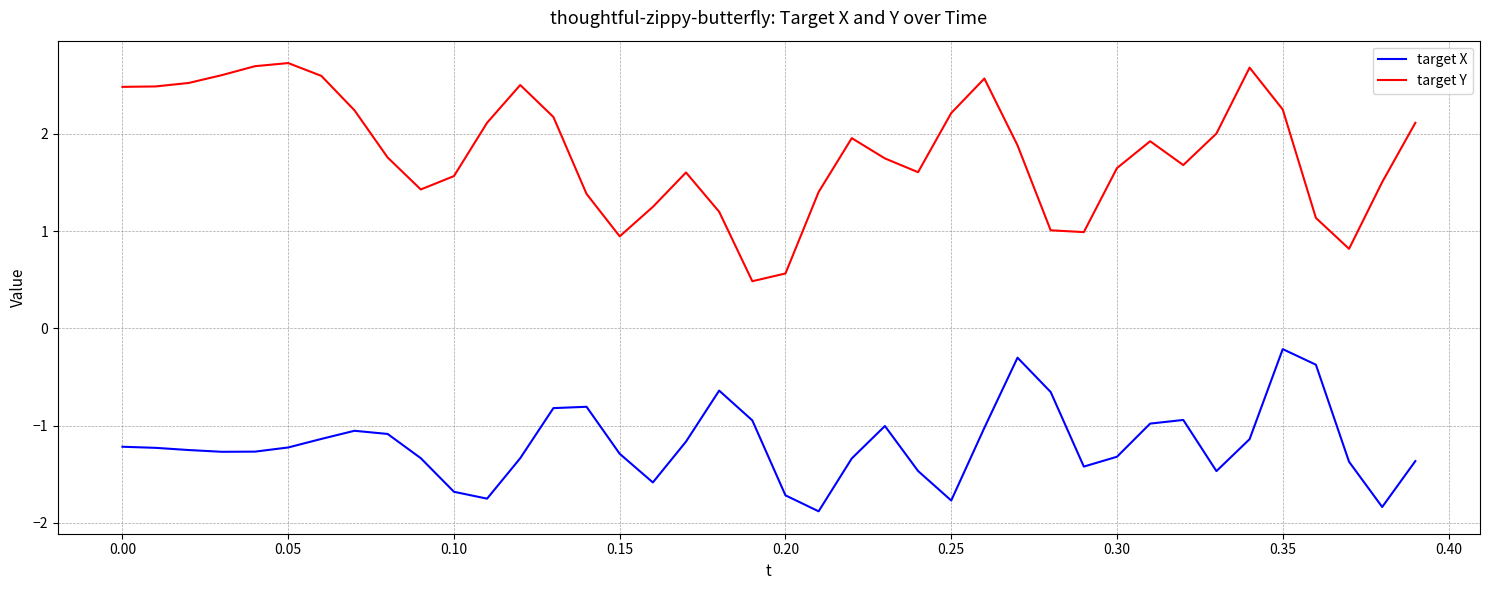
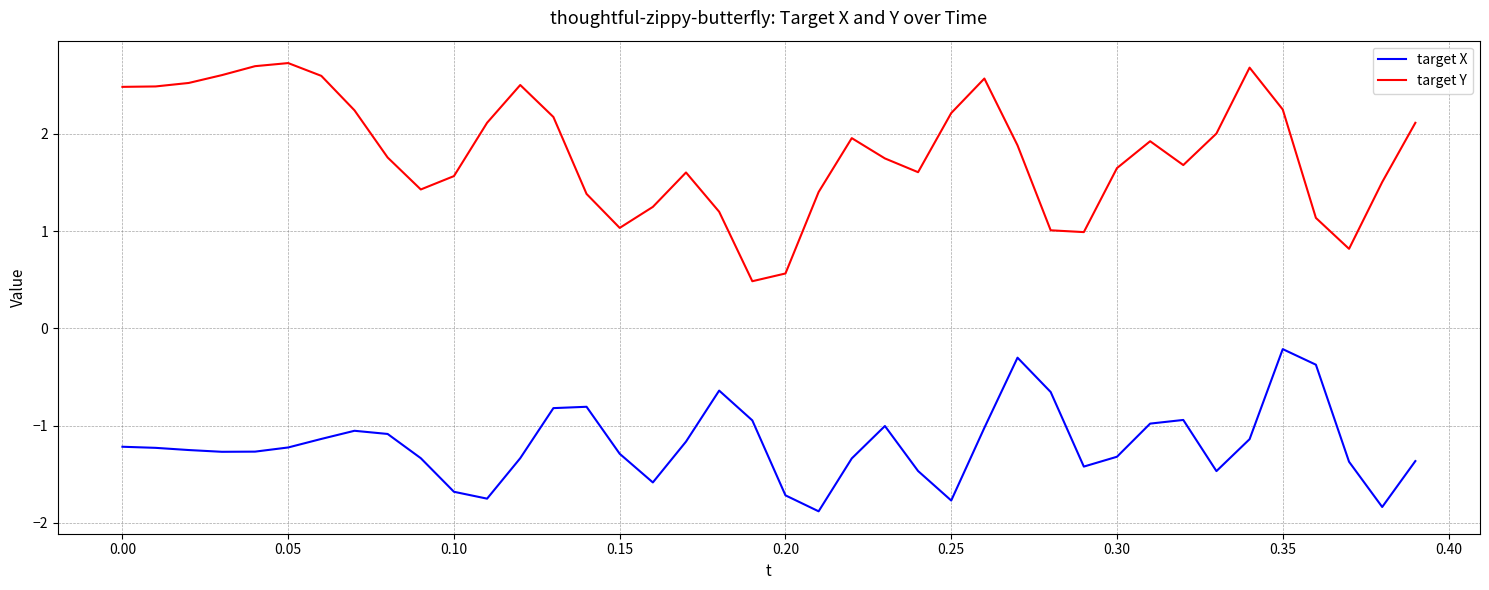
  {
    "target X": {
      "0.00": -1.2,
      "0.05": -1.2,
      "0.10": -1.7,
      "0.15": -1.3,
      "0.20": -1.7,
      "0.25": -1.8,
      "0.30": -1.3,
      "0.35": -0.2
    },
    "target Y": {
      "0.00": 2.5,
      "0.05": 2.7,
      "0.10": 1.6,
-     "0.15": 0.9,
+     "0.15": 1.0,
      "0.20": 0.6,
      "0.25": 2.2,
      "0.30": 1.6,
      "0.35": 2.2
    }
  }
